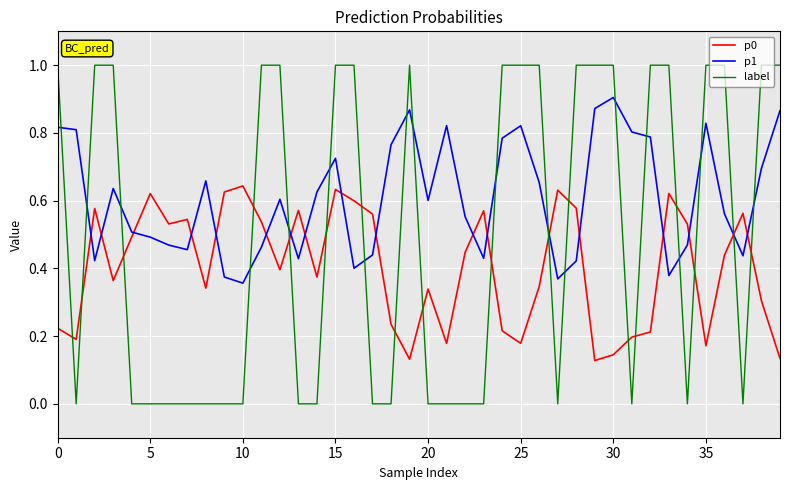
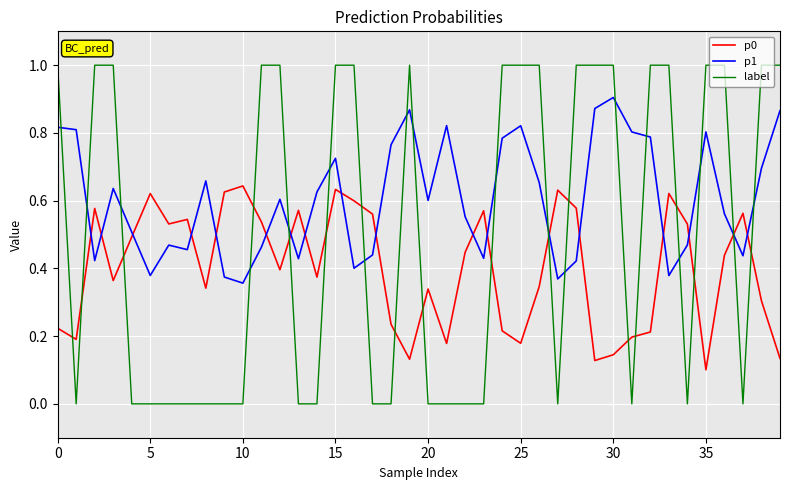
  {
    "p0": {
      "0": 0.22,
      "5": 0.62,
      "10": 0.64,
      "15": 0.63,
      "20": 0.34,
      "25": 0.18,
      "30": 0.14,
-     "35": 0.17
+     "35": 0.10
    },
    "p1": {
      "0": 0.82,
-     "5": 0.49,
+     "5": 0.38,
      "10": 0.36,
      "15": 0.73,
      "20": 0.60,
      "25": 0.82,
      "30": 0.90,
-     "35": 0.83
+     "35": 0.80
    },
    "label": {
      "0": 1.00,
      "5": 0.00,
      "10": 0.00,
      "15": 1.00,
      "20": 0.00,
      "25": 1.00,
      "30": 1.00,
      "35": 1.00
    }
  }
